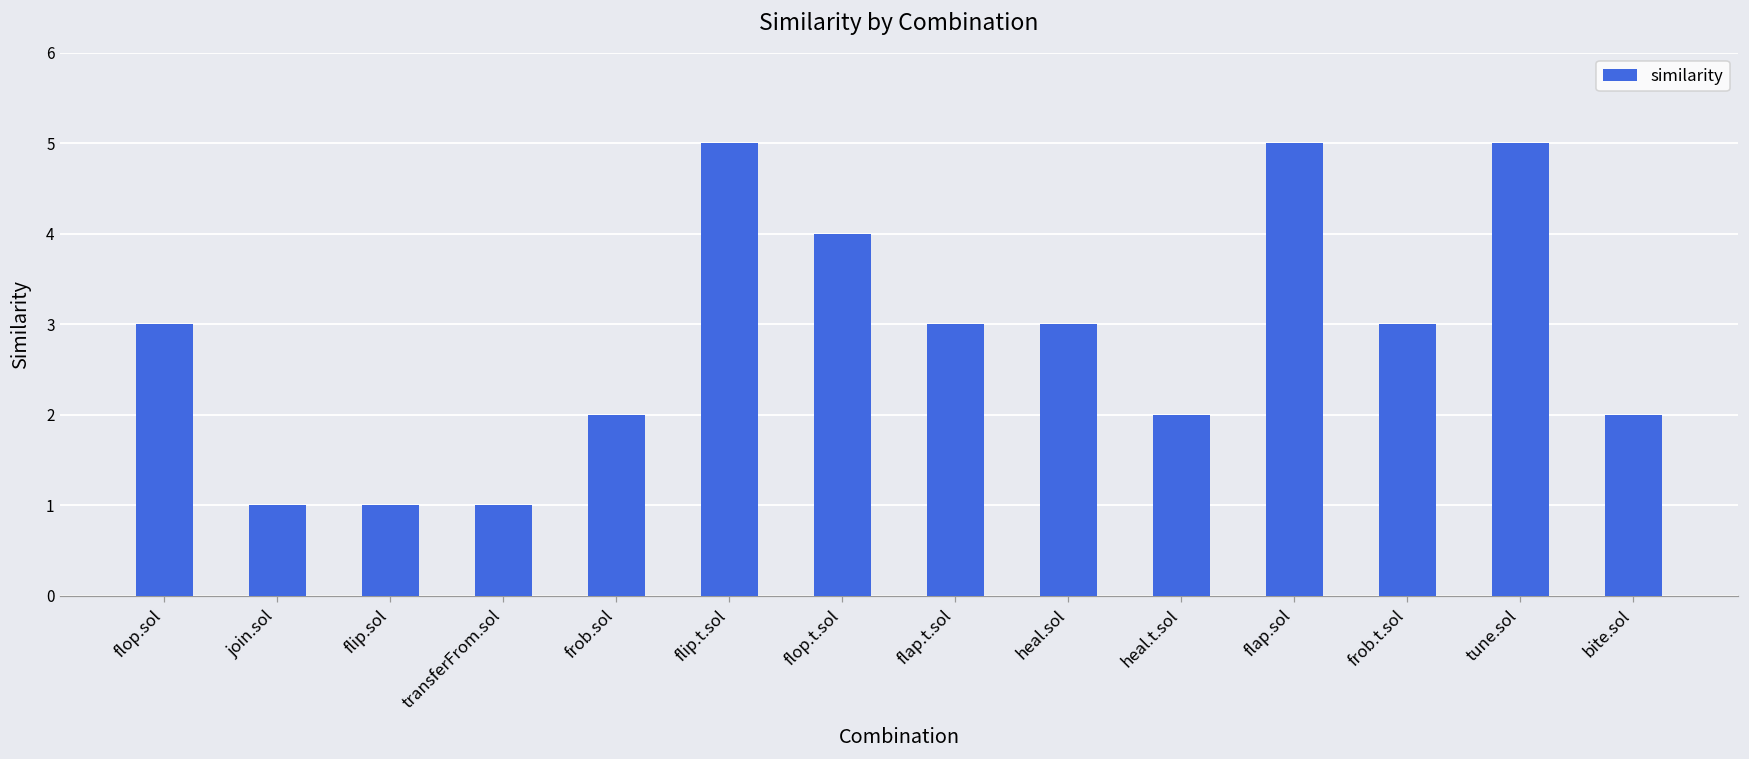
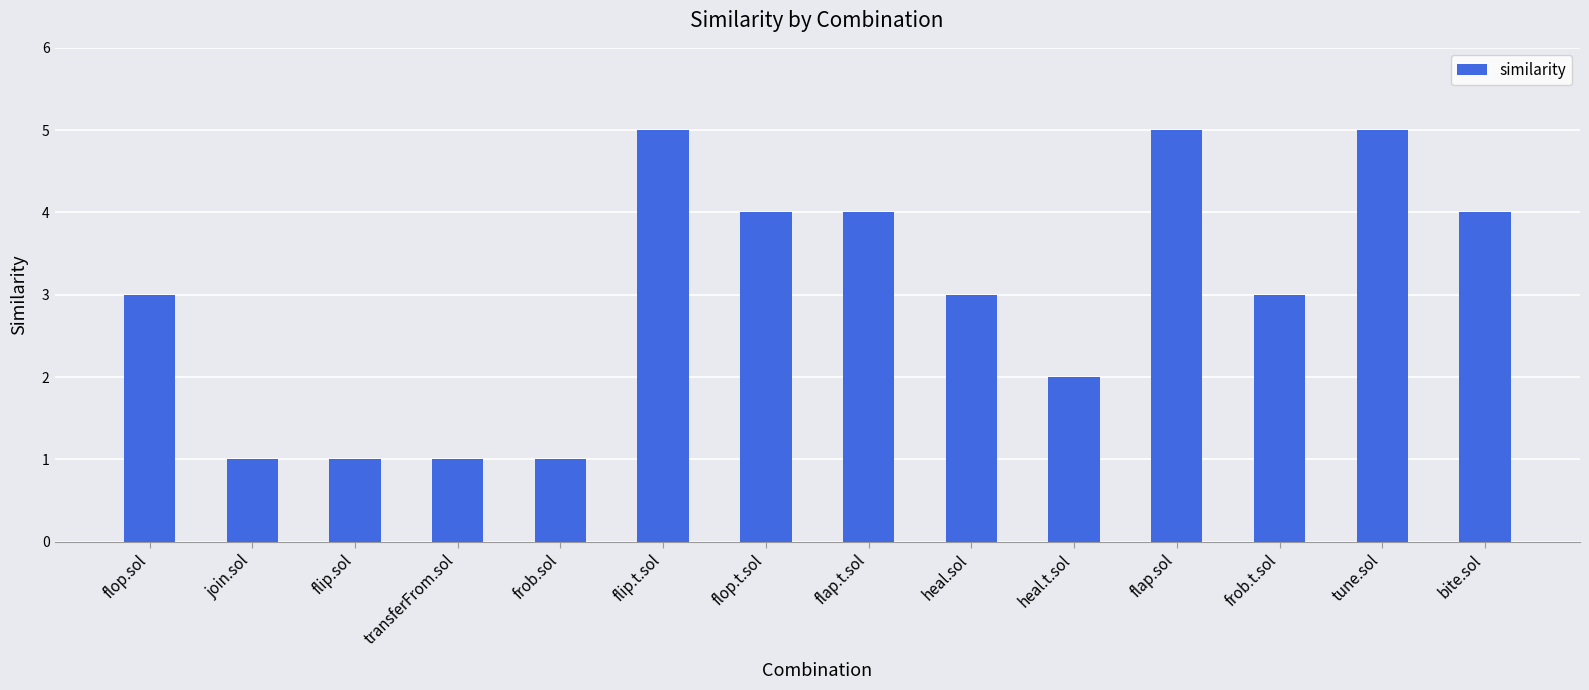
  {
    "flop.sol": 3,
    "join.sol": 1,
    "flip.sol": 1,
    "transferFrom.sol": 1,
-   "frob.sol": 2,
+   "frob.sol": 1,
    "flip.t.sol": 5,
    "flop.t.sol": 4,
-   "flap.t.sol": 3,
+   "flap.t.sol": 4,
    "heal.sol": 3,
    "heal.t.sol": 2,
    "flap.sol": 5,
    "frob.t.sol": 3,
    "tune.sol": 5,
-   "bite.sol": 2
+   "bite.sol": 4
  }
